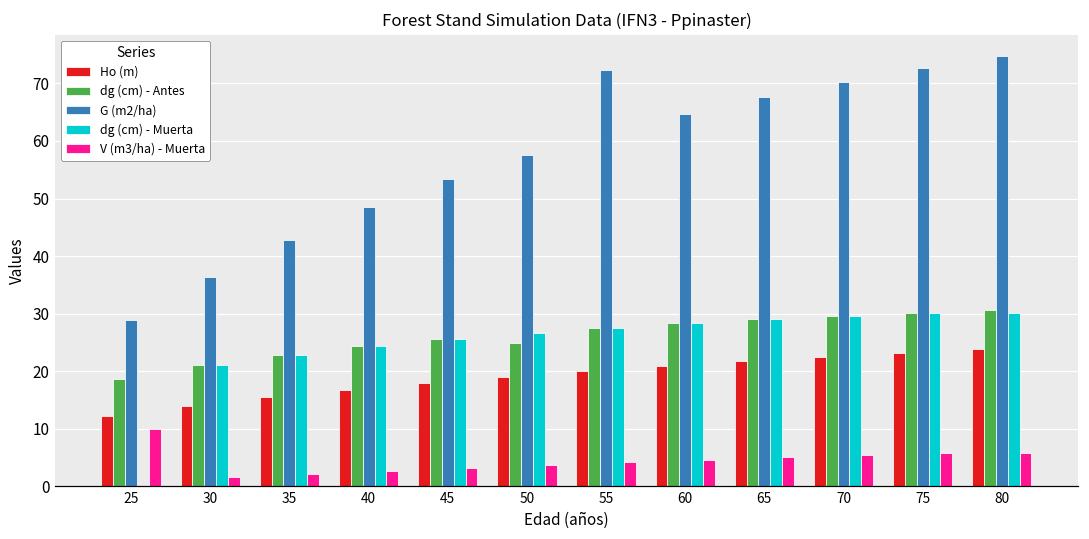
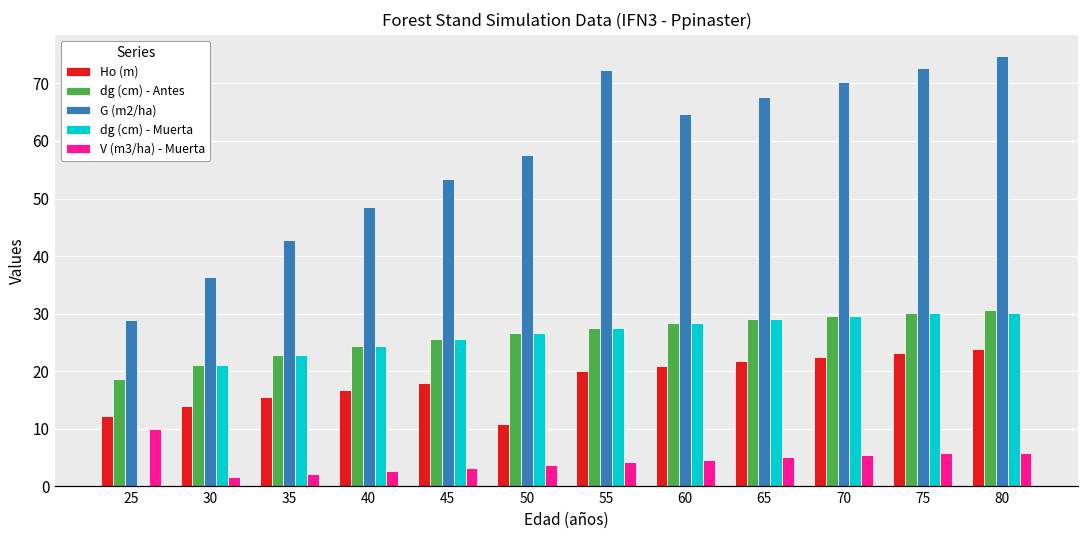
  {
    "Ho (m)": {
      "25": 12,
      "30": 14,
      "35": 15,
      "40": 17,
      "45": 18,
-     "50": 19,
+     "50": 11,
      "55": 20,
      "60": 21,
      "65": 22,
      "70": 22,
      "75": 23,
      "80": 24
    },
    "dg (cm) - Antes": {
      "25": 19,
      "30": 21,
      "35": 23,
      "40": 24,
      "45": 26,
-     "50": 25,
+     "50": 27,
      "55": 28,
      "60": 28,
      "65": 29,
      "70": 30,
      "75": 30,
      "80": 31
    },
    "G (m2/ha)": {
      "25": 29,
      "30": 36,
      "35": 43,
      "40": 48,
      "45": 53,
      "50": 58,
      "55": 72,
      "60": 65,
      "65": 68,
      "70": 70,
      "75": 73,
      "80": 75
    },
    "dg (cm) - Muerta": {
      "25": 0,
      "30": 21,
      "35": 23,
      "40": 24,
      "45": 26,
      "50": 27,
      "55": 28,
      "60": 28,
      "65": 29,
      "70": 30,
      "75": 30,
      "80": 30
    },
    "V (m3/ha) - Muerta": {
      "25": 10,
      "30": 2,
      "35": 2,
      "40": 3,
      "45": 3,
      "50": 4,
      "55": 4,
      "60": 5,
      "65": 5,
      "70": 5,
      "75": 6,
      "80": 6
    }
  }
